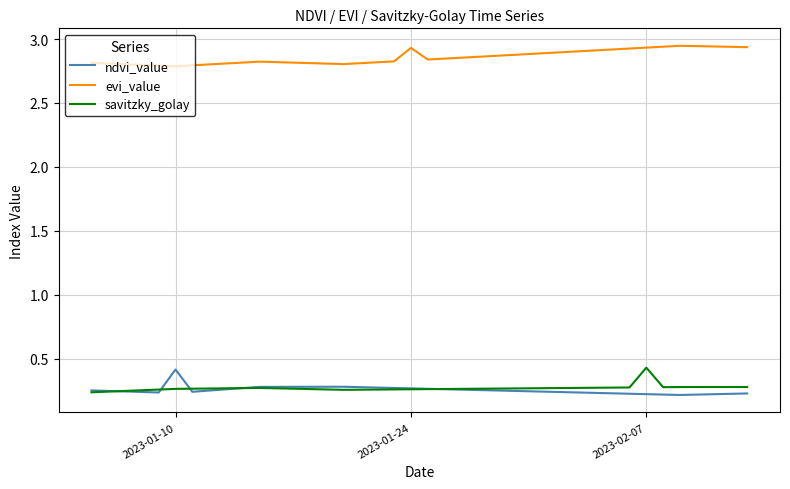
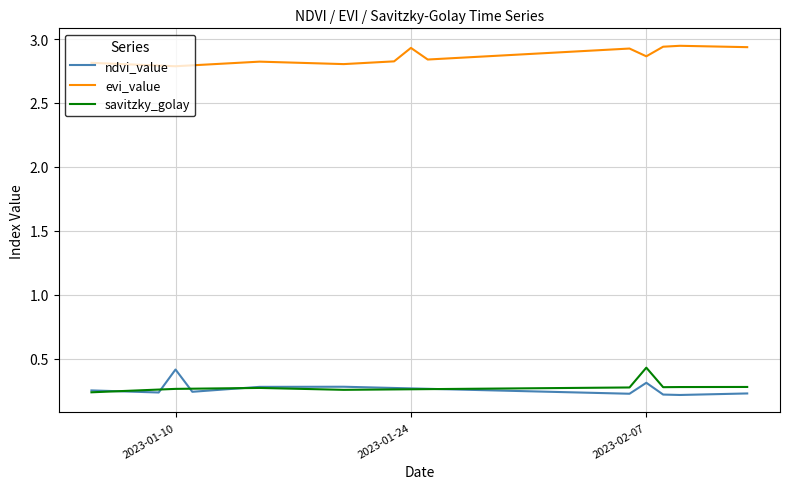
  {
    "ndvi_value": {
      "2023-01-10": 0.42,
-     "2023-02-07": 0.22
+     "2023-02-07": 0.31
    },
    "evi_value": {
      "2023-01-24": 2.93,
-     "2023-02-07": 2.93
+     "2023-02-07": 2.87
    },
    "savitzky_golay": {
      "2023-01-10": 0.26,
      "2023-02-07": 0.43
    }
  }
